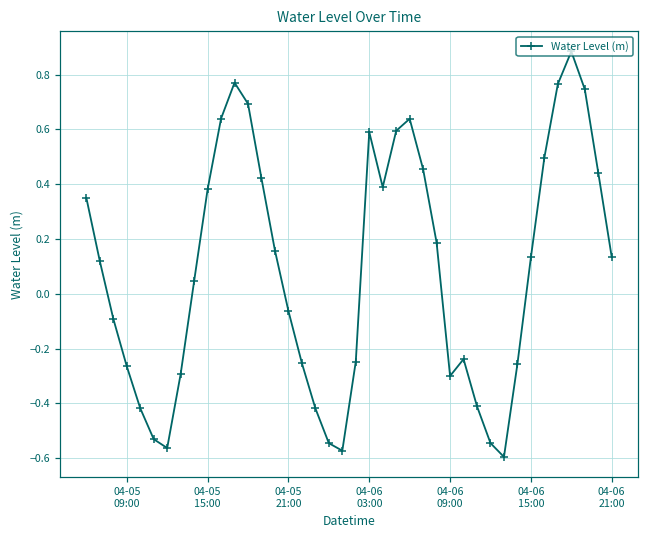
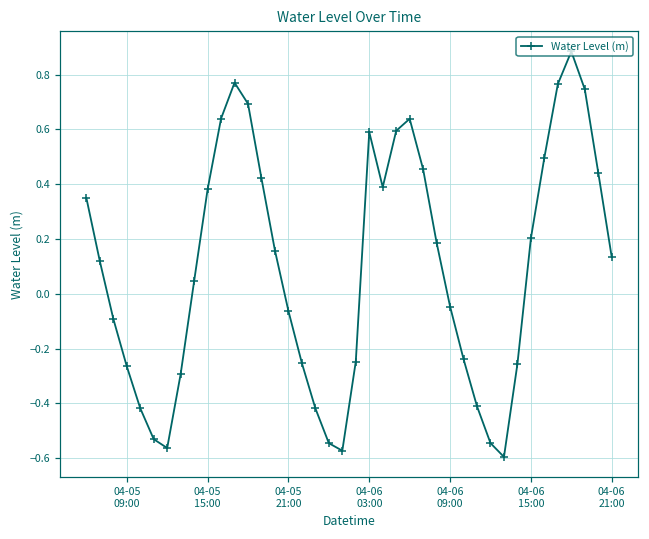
  {
    "04-05 09:00": -0.26,
    "04-05 15:00": 0.38,
    "04-05 21:00": -0.06,
    "04-06 03:00": 0.59,
-   "04-06 09:00": -0.30,
-   "04-06 15:00": 0.13,
+   "04-06 09:00": -0.05,
+   "04-06 15:00": 0.20,
    "04-06 21:00": 0.13
  }
